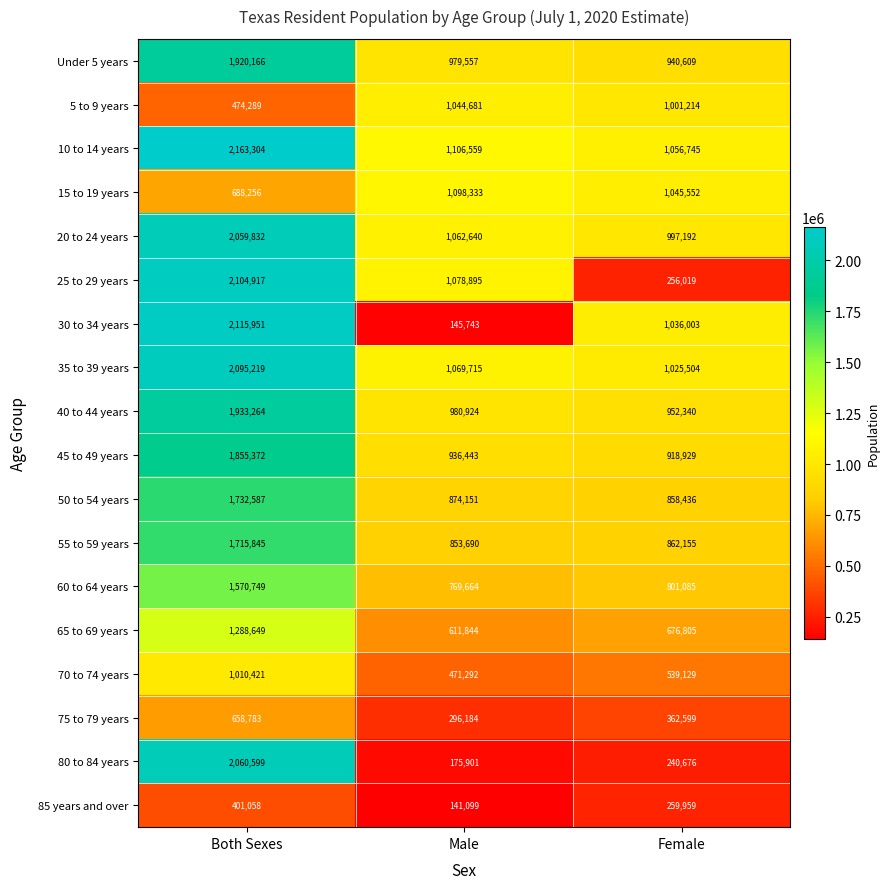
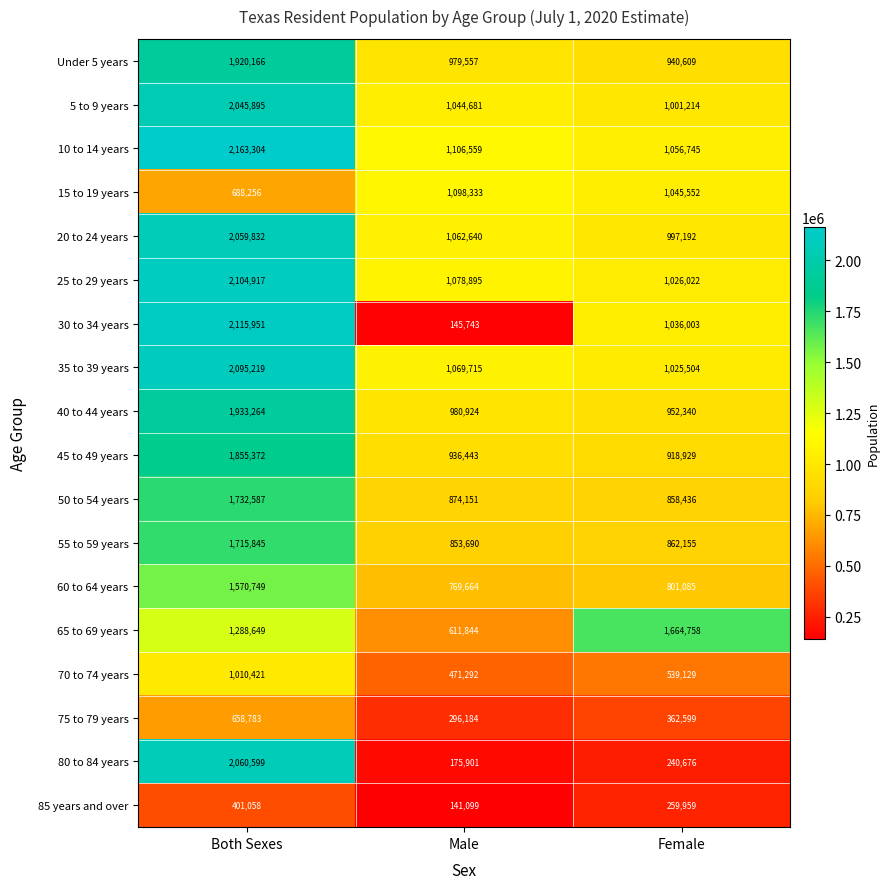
  {
    "Under 5 years": {
      "Both Sexes": "1,920,166",
      "Male": "979,557",
      "Female": "940,609"
    },
    "5 to 9 years": {
-     "Both Sexes": "474,289",
+     "Both Sexes": "2,045,895",
      "Male": "1,044,681",
      "Female": "1,001,214"
    },
    "10 to 14 years": {
      "Both Sexes": "2,163,304",
      "Male": "1,106,559",
      "Female": "1,056,745"
    },
    "15 to 19 years": {
      "Both Sexes": "688,256",
      "Male": "1,098,333",
      "Female": "1,045,552"
    },
    "20 to 24 years": {
      "Both Sexes": "2,059,832",
      "Male": "1,062,640",
      "Female": "997,192"
    },
    "25 to 29 years": {
      "Both Sexes": "2,104,917",
      "Male": "1,078,895",
-     "Female": "256,019"
+     "Female": "1,026,022"
    },
    "30 to 34 years": {
      "Both Sexes": "2,115,951",
      "Male": "145,743",
      "Female": "1,036,003"
    },
    "35 to 39 years": {
      "Both Sexes": "2,095,219",
      "Male": "1,069,715",
      "Female": "1,025,504"
    },
    "40 to 44 years": {
      "Both Sexes": "1,933,264",
      "Male": "980,924",
      "Female": "952,340"
    },
    "45 to 49 years": {
      "Both Sexes": "1,855,372",
      "Male": "936,443",
      "Female": "918,929"
    },
    "50 to 54 years": {
      "Both Sexes": "1,732,587",
      "Male": "874,151",
      "Female": "858,436"
    },
    "55 to 59 years": {
      "Both Sexes": "1,715,845",
      "Male": "853,690",
      "Female": "862,155"
    },
    "60 to 64 years": {
      "Both Sexes": "1,570,749",
      "Male": "769,664",
      "Female": "801,085"
    },
    "65 to 69 years": {
      "Both Sexes": "1,288,649",
      "Male": "611,844",
-     "Female": "676,805"
+     "Female": "1,664,758"
    },
    "70 to 74 years": {
      "Both Sexes": "1,010,421",
      "Male": "471,292",
      "Female": "539,129"
    },
    "75 to 79 years": {
      "Both Sexes": "658,783",
      "Male": "296,184",
      "Female": "362,599"
    },
    "80 to 84 years": {
      "Both Sexes": "2,060,599",
      "Male": "175,901",
      "Female": "240,676"
    },
    "85 years and over": {
      "Both Sexes": "401,058",
      "Male": "141,099",
      "Female": "259,959"
    }
  }
